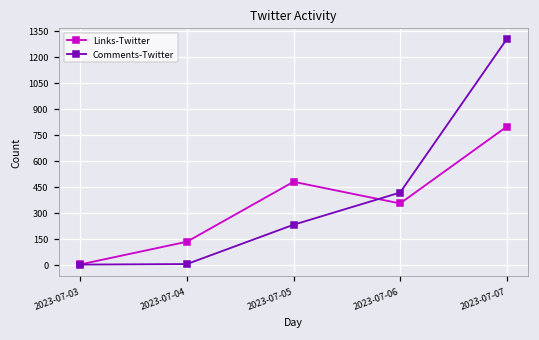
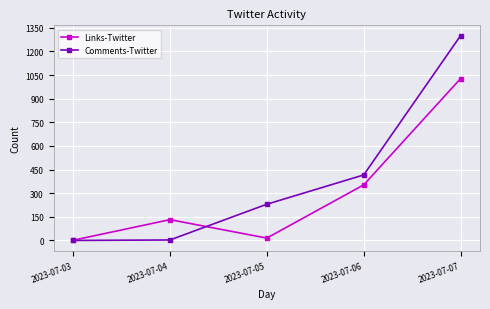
  {
    "Links-Twitter": {
      "2023-07-04": 130,
-     "2023-07-05": 480,
+     "2023-07-05": 20,
      "2023-07-06": 350,
-     "2023-07-07": 800
+     "2023-07-07": 1030
    },
    "Comments-Twitter": {
      "2023-07-04": 0,
      "2023-07-05": 230,
      "2023-07-06": 420,
      "2023-07-07": 1300
    }
  }
